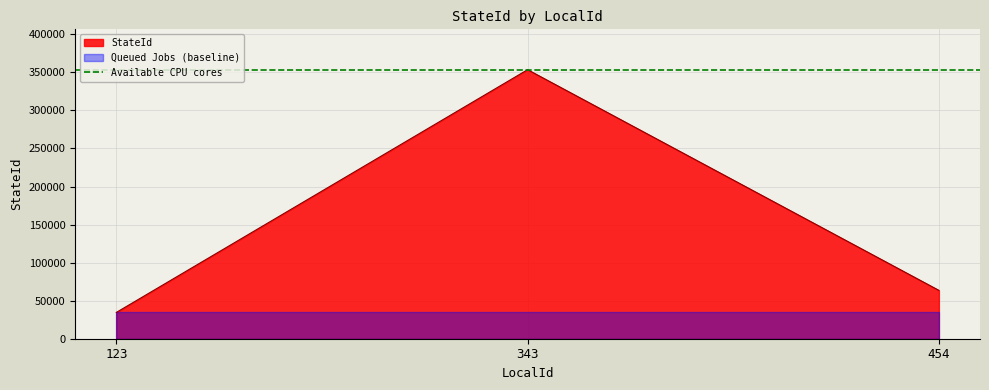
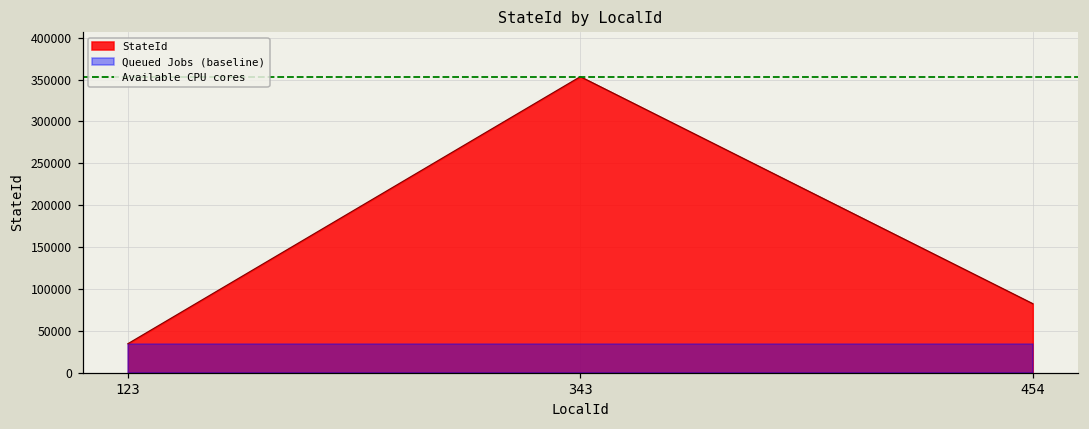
  {
    "StateId": {
      "343": 350000,
-     "454": 60000
+     "454": 80000
    },
    "Queued Jobs (baseline)": {
      "343": 30000,
      "454": 30000
    }
  }
